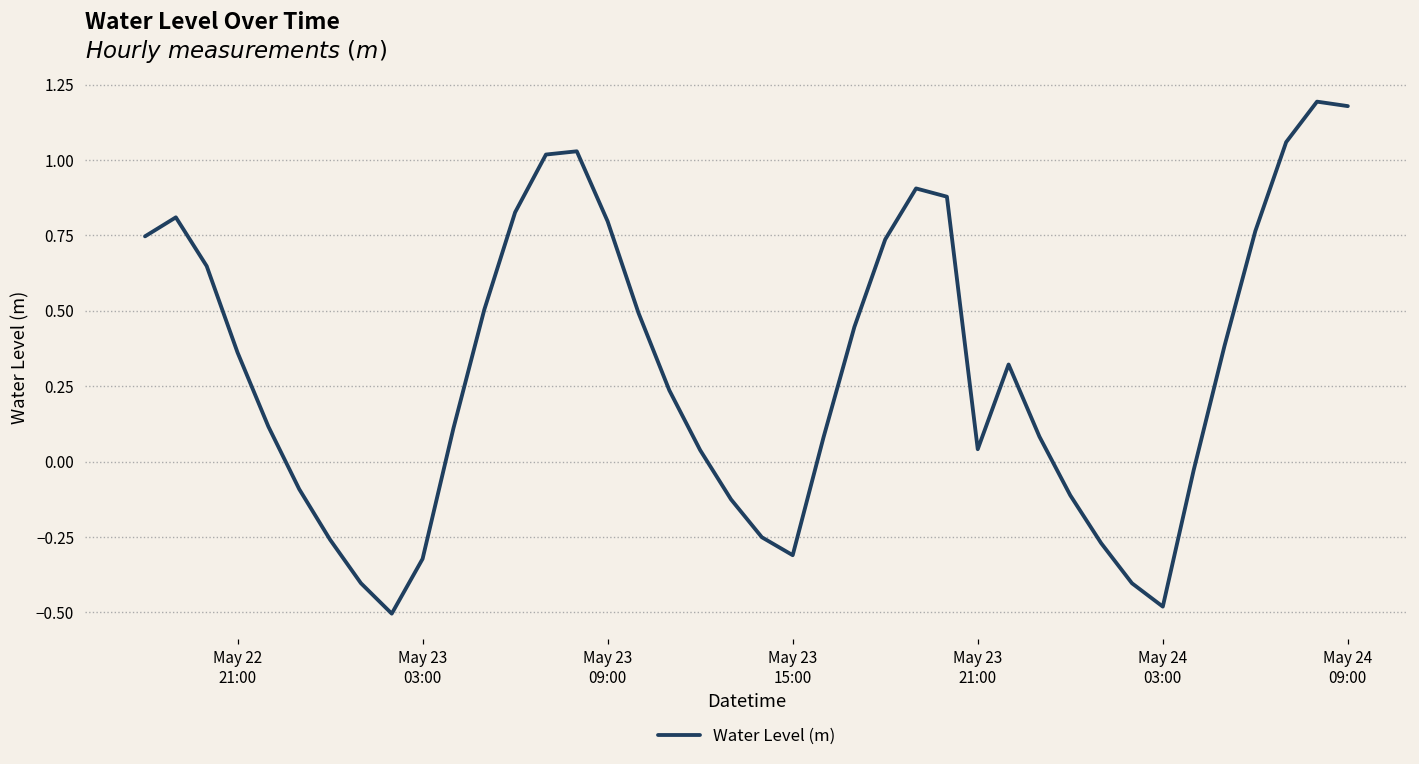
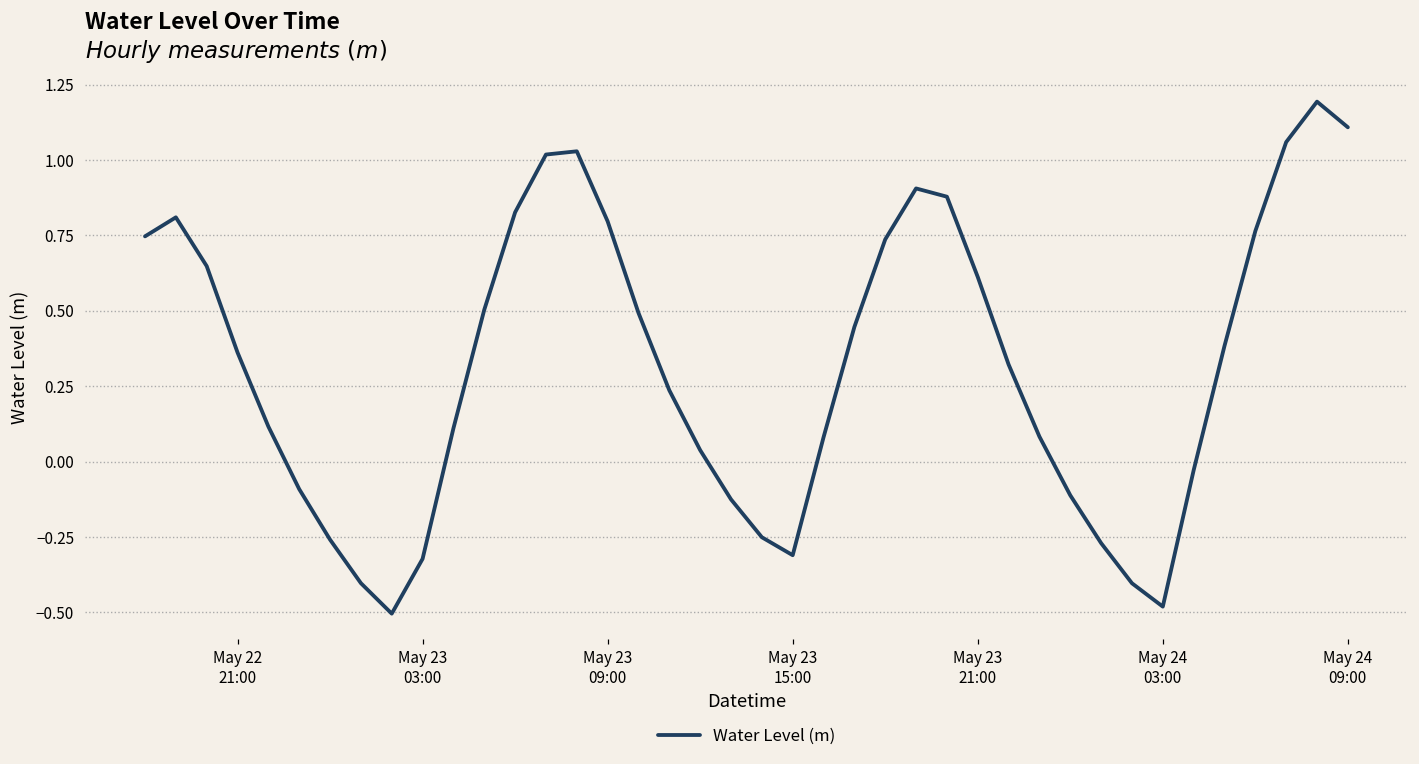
  {
    "May 22 21:00": 0.36,
    "May 23 03:00": -0.32,
    "May 23 09:00": 0.80,
    "May 23 15:00": -0.31,
-   "May 23 21:00": 0.04,
+   "May 23 21:00": 0.61,
    "May 24 03:00": -0.48,
-   "May 24 09:00": 1.18
+   "May 24 09:00": 1.11
  }
